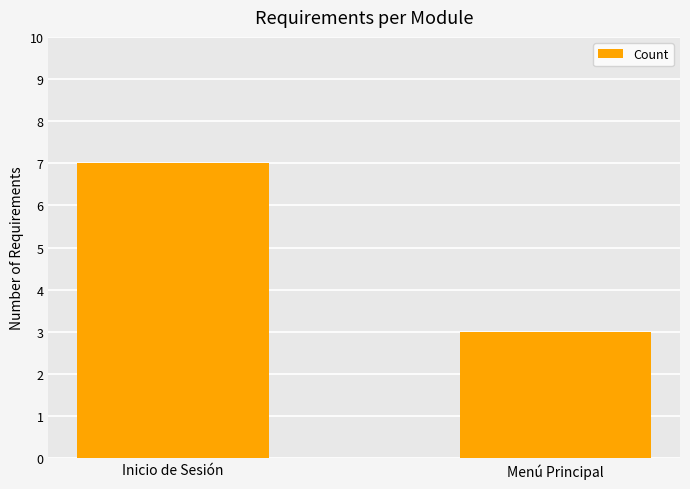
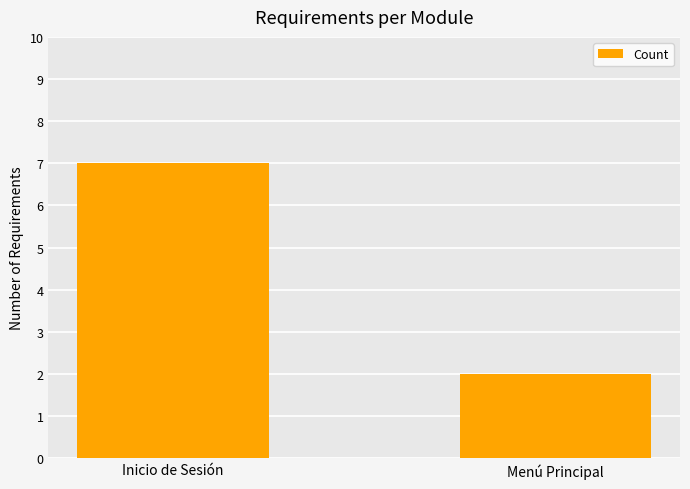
  {
    "Inicio de Sesión": 7,
-   "Menú Principal": 3
+   "Menú Principal": 2
  }
